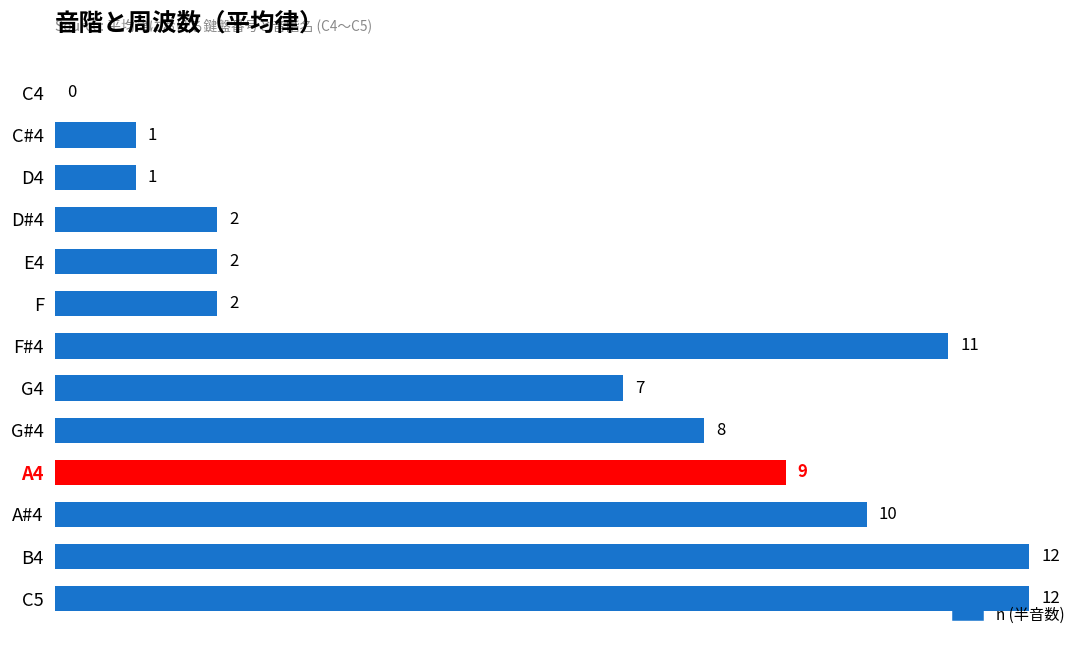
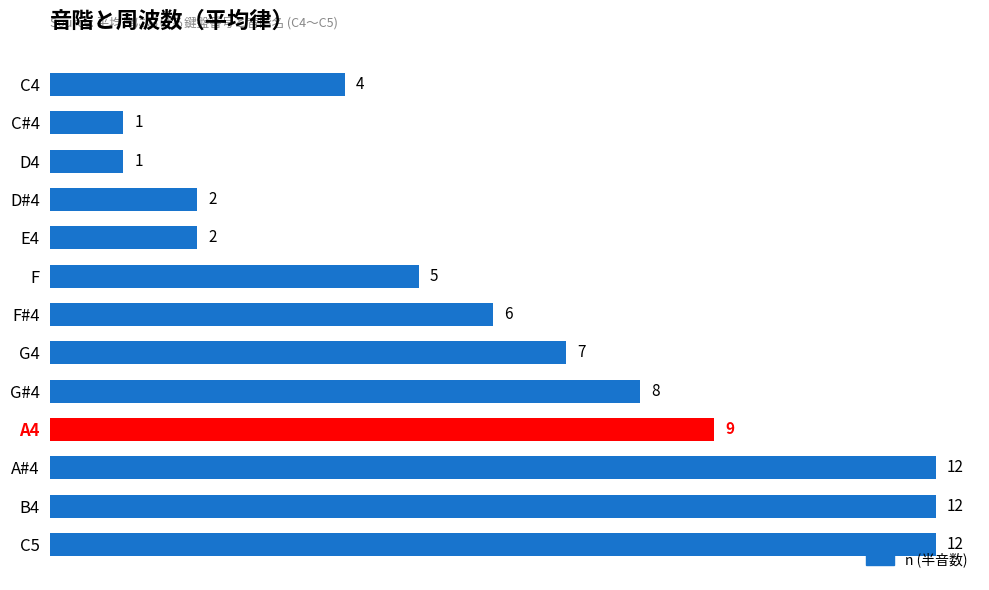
  {
-   "C4": 0,
+   "C4": 4,
    "C#4": 1,
    "D4": 1,
    "D#4": 2,
    "E4": 2,
-   "F": 2,
-   "F#4": 11,
+   "F": 5,
+   "F#4": 6,
    "G4": 7,
    "G#4": 8,
    "A4": 9,
-   "A#4": 10,
+   "A#4": 12,
    "B4": 12,
    "C5": 12
  }
